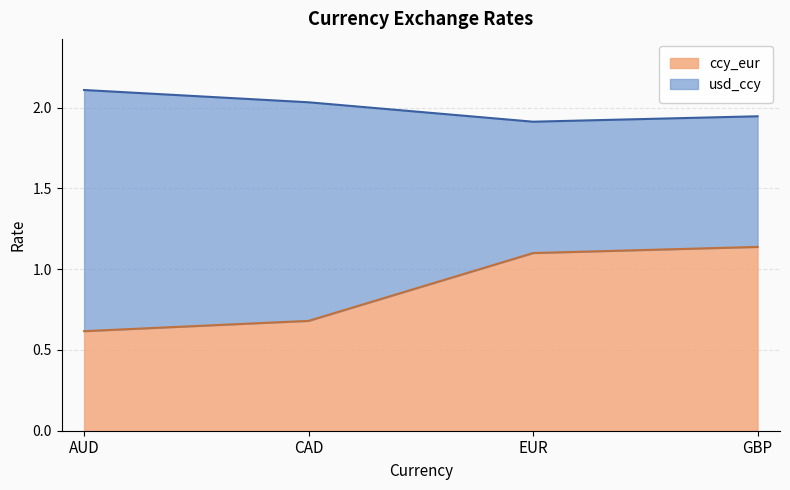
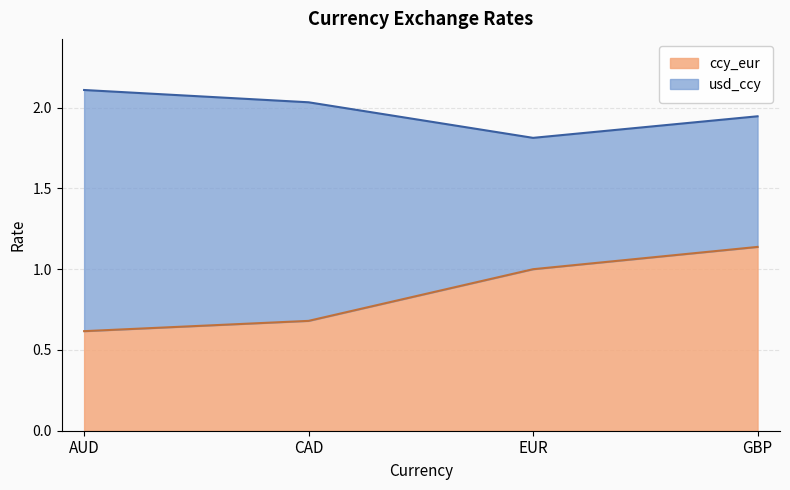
  {
    "ccy_eur": {
      "AUD": 0.62,
      "CAD": 0.68,
-     "EUR": 1.1,
+     "EUR": 1.0,
      "GBP": 1.14
    },
    "usd_ccy": {
      "AUD": 1.5,
      "CAD": 1.35,
      "EUR": 0.8,
      "GBP": 0.8
    }
  }
